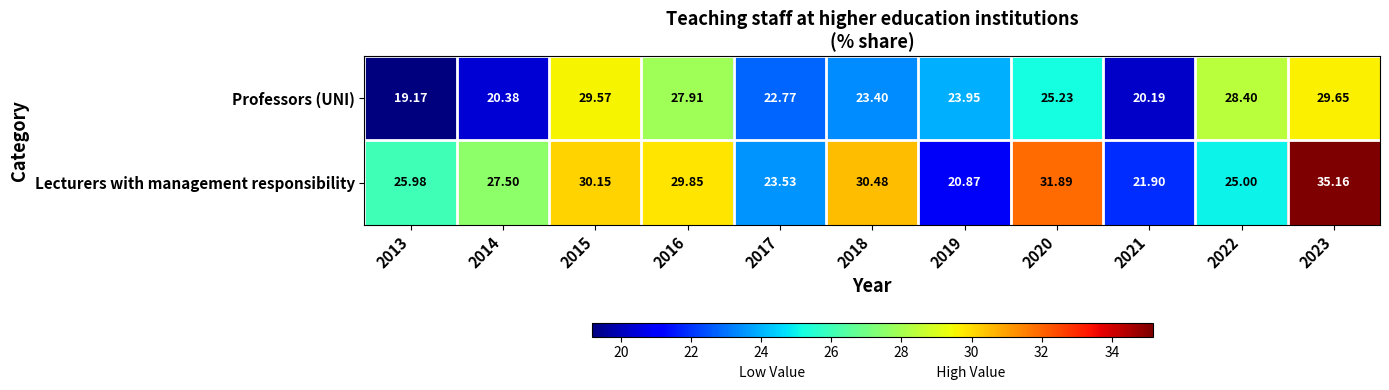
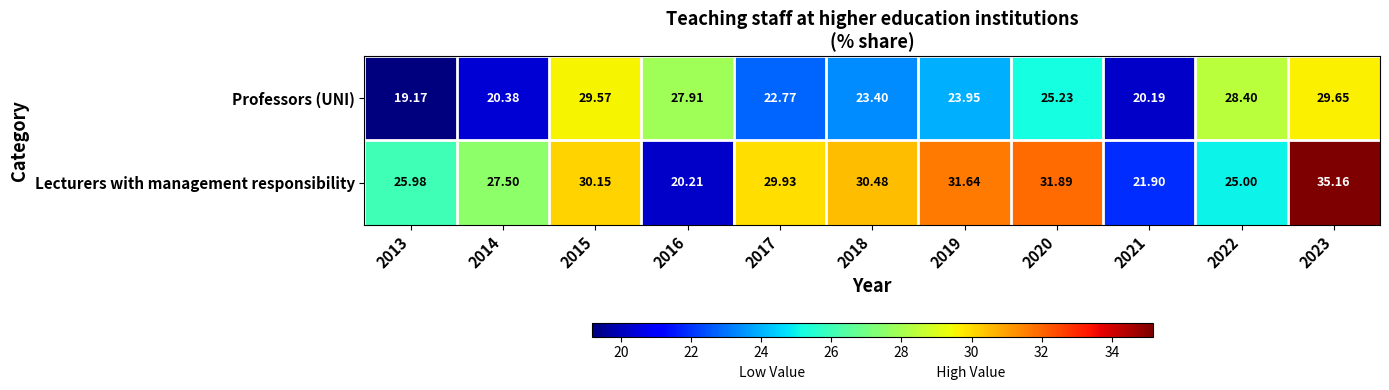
  {
    "Professors (UNI)": {
      "2013": 19.17,
      "2014": 20.38,
      "2015": 29.57,
      "2016": 27.91,
      "2017": 22.77,
      "2018": 23.40,
      "2019": 23.95,
      "2020": 25.23,
      "2021": 20.19,
      "2022": 28.40,
      "2023": 29.65
    },
    "Lecturers with management responsibility": {
      "2013": 25.98,
      "2014": 27.50,
      "2015": 30.15,
-     "2016": 29.85,
-     "2017": 23.53,
+     "2016": 20.21,
+     "2017": 29.93,
      "2018": 30.48,
-     "2019": 20.87,
+     "2019": 31.64,
      "2020": 31.89,
      "2021": 21.90,
      "2022": 25.00,
      "2023": 35.16
    }
  }
